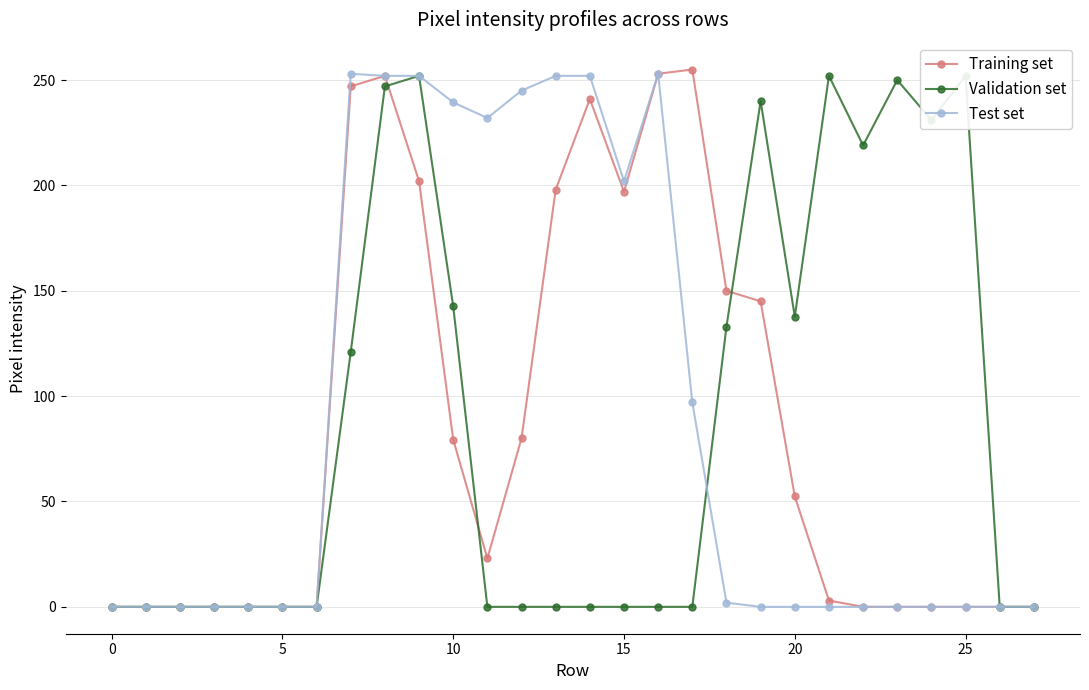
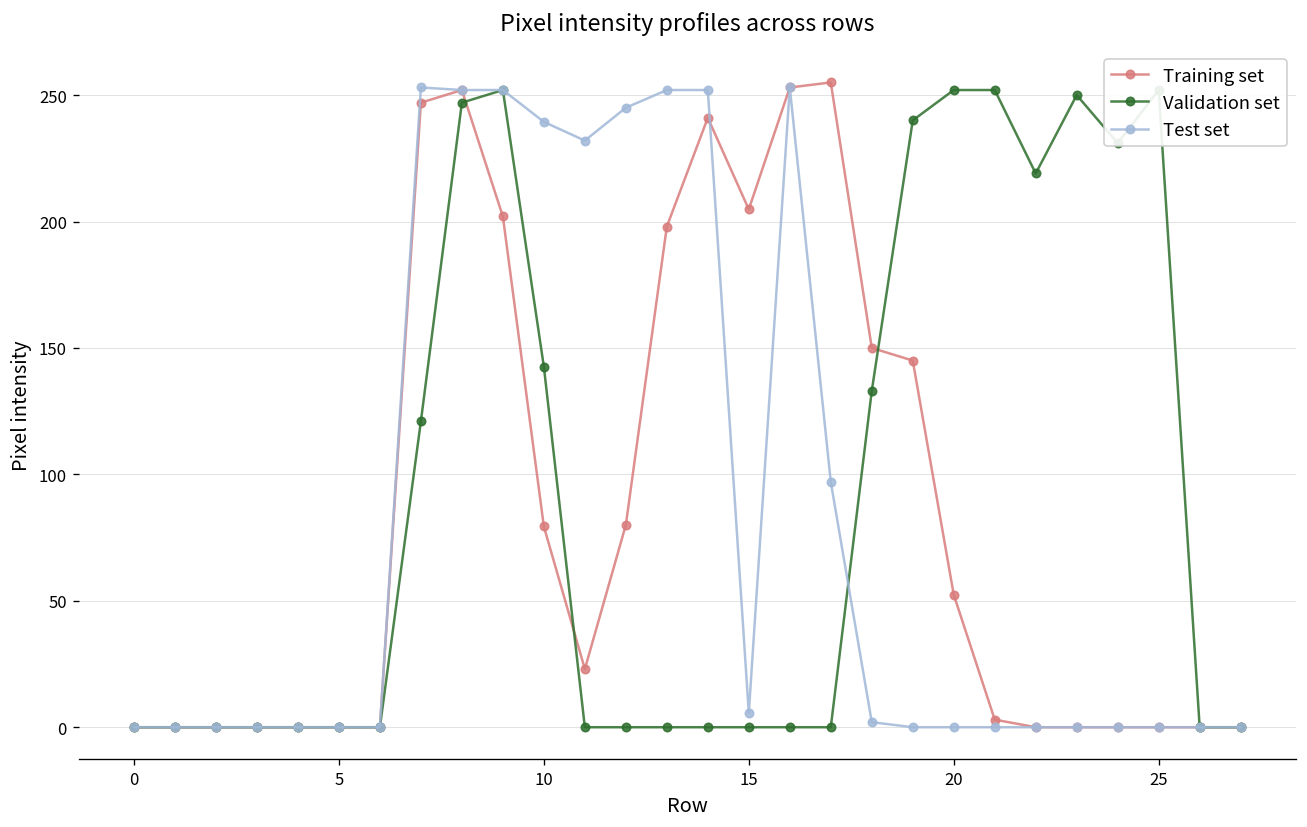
  {
    "Training set": {
      "10": 79,
-     "15": 197,
+     "15": 205,
      "20": 52
    },
    "Validation set": {
      "10": 143,
      "15": 0,
-     "20": 138
+     "20": 252
    },
    "Test set": {
      "10": 239,
-     "15": 202,
+     "15": 6,
      "20": 0
    }
  }
